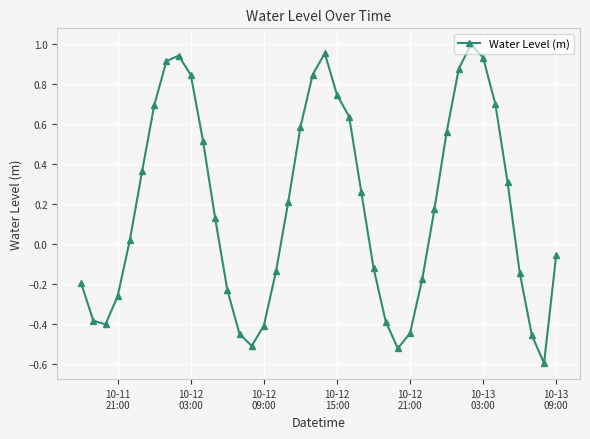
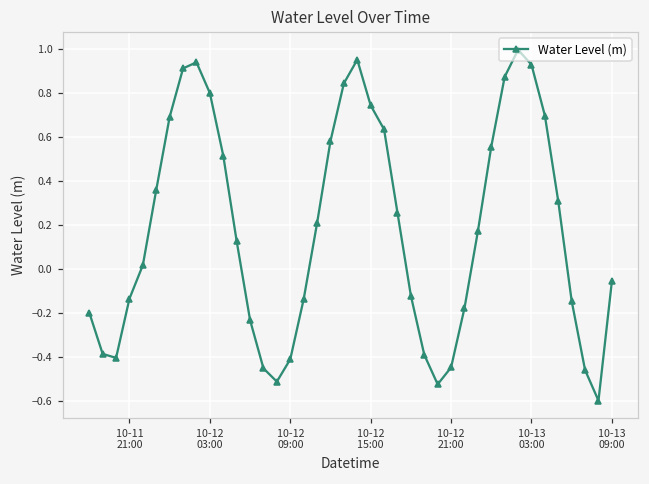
  {
-   "10-11 21:00": -0.26,
-   "10-12 03:00": 0.84,
+   "10-11 21:00": -0.13,
+   "10-12 03:00": 0.80,
    "10-12 09:00": -0.41,
    "10-12 15:00": 0.74,
    "10-12 21:00": -0.45,
    "10-13 03:00": 0.93,
    "10-13 09:00": -0.06
  }
